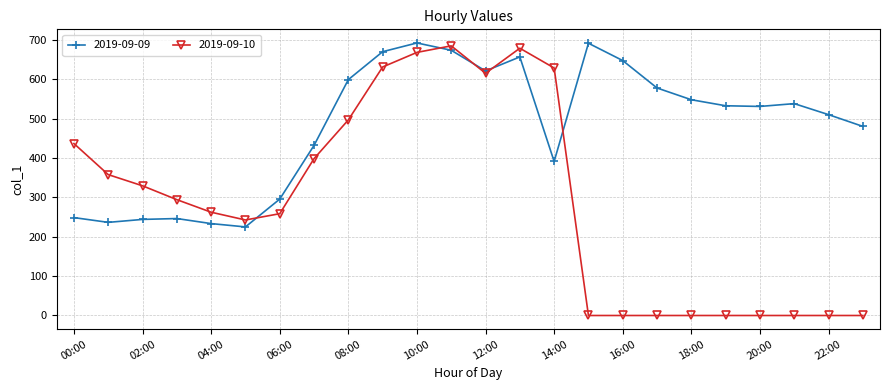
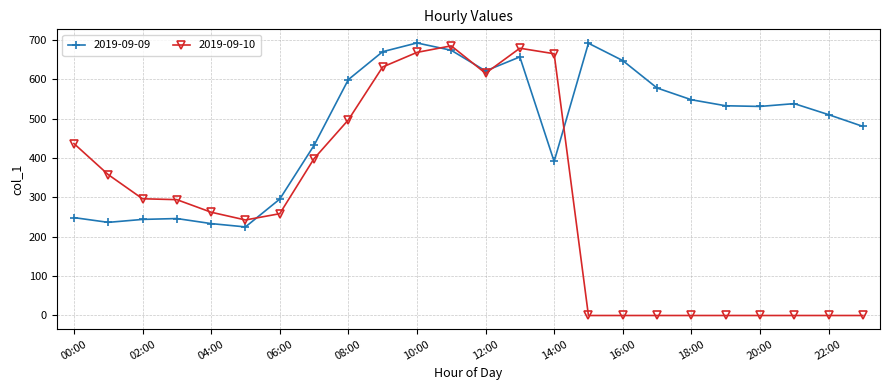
  {
    "2019-09-09": {
      "00:00": 250,
      "02:00": 240,
      "04:00": 230,
      "06:00": 300,
      "08:00": 600,
      "10:00": 690,
      "14:00": 390,
      "16:00": 650,
      "18:00": 550,
      "20:00": 530,
      "22:00": 510
    },
    "2019-09-10": {
      "00:00": 440,
-     "02:00": 330,
+     "02:00": 300,
      "04:00": 260,
      "06:00": 260,
      "08:00": 500,
      "10:00": 670,
-     "14:00": 630,
+     "14:00": 660,
      "16:00": 0,
      "18:00": 0,
      "20:00": 0,
      "22:00": 0
    }
  }
